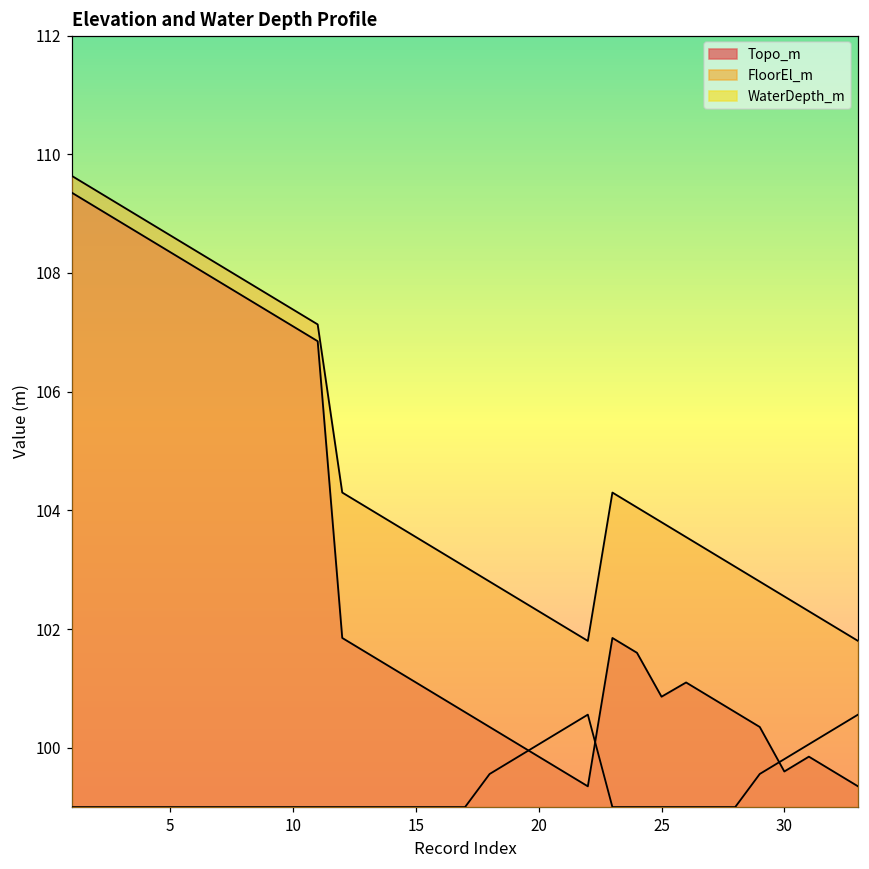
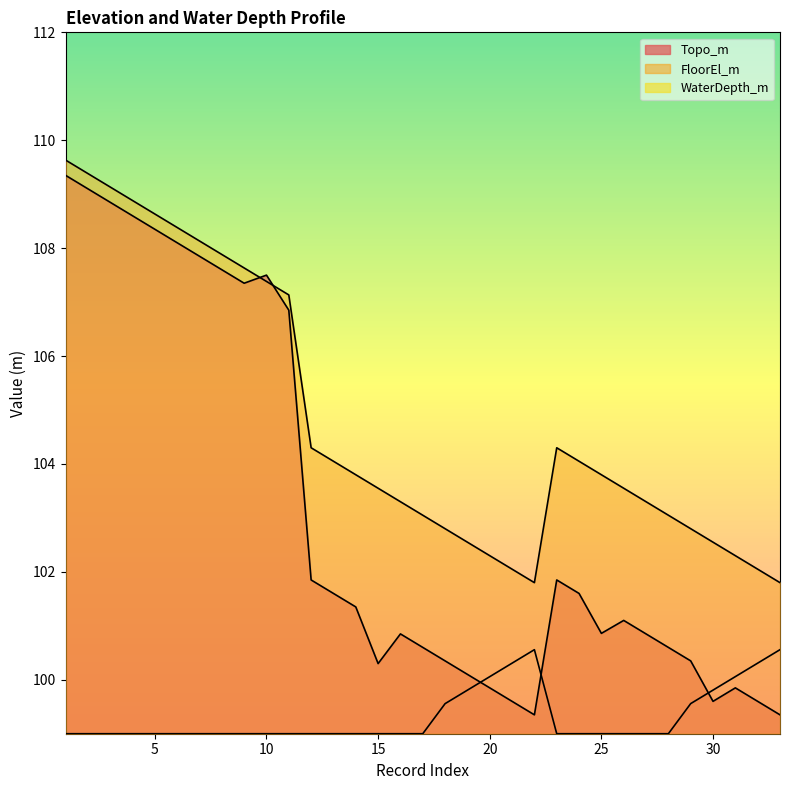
  {
    "Topo_m": {
      "5": 108.4,
-     "10": 107.1,
-     "15": 101.1,
+     "10": 107.5,
+     "15": 100.3,
      "20": 99.9,
      "25": 100.9,
      "30": 99.6
    }
  }
